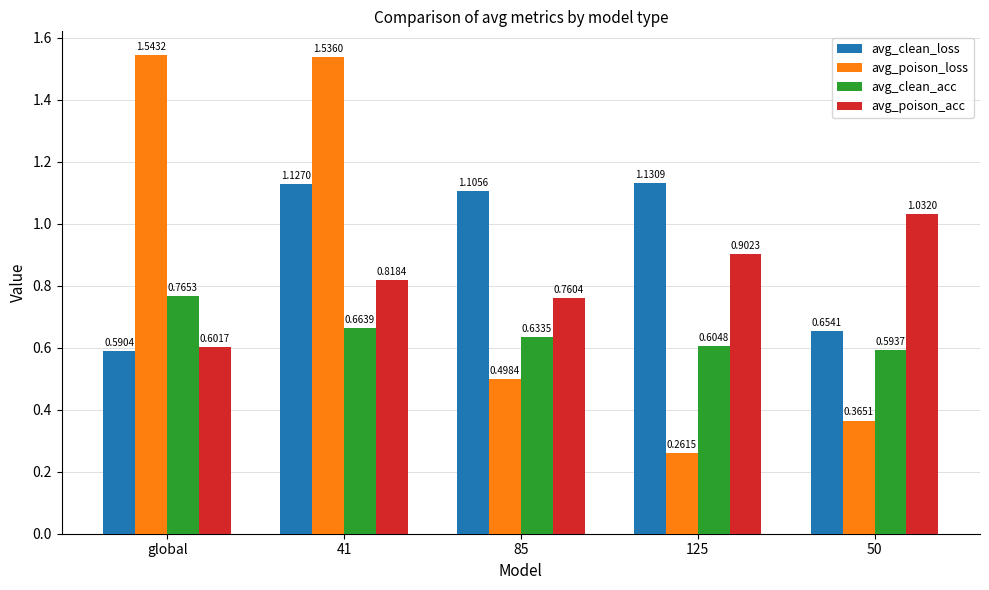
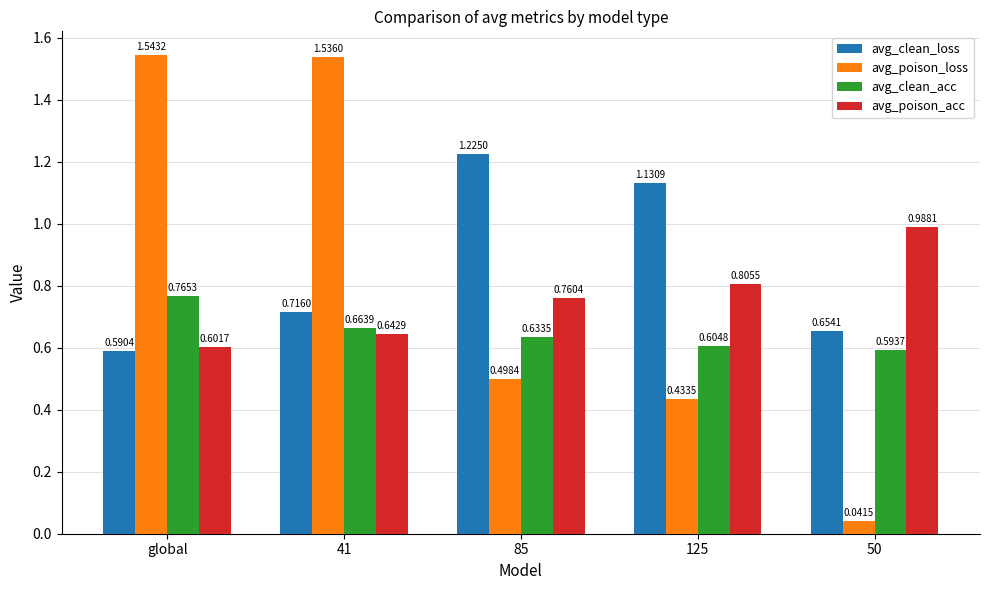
  {
    "avg_clean_loss": {
      "global": 0.5904,
-     "41": 1.1270,
-     "85": 1.1056,
+     "41": 0.7160,
+     "85": 1.2250,
      "125": 1.1309,
      "50": 0.6541
    },
    "avg_poison_loss": {
      "global": 1.5432,
      "41": 1.5360,
      "85": 0.4984,
-     "125": 0.2615,
-     "50": 0.3651
+     "125": 0.4335,
+     "50": 0.0415
    },
    "avg_clean_acc": {
      "global": 0.7653,
      "41": 0.6639,
      "85": 0.6335,
      "125": 0.6048,
      "50": 0.5937
    },
    "avg_poison_acc": {
      "global": 0.6017,
-     "41": 0.8184,
+     "41": 0.6429,
      "85": 0.7604,
-     "125": 0.9023,
-     "50": 1.0320
+     "125": 0.8055,
+     "50": 0.9881
    }
  }
